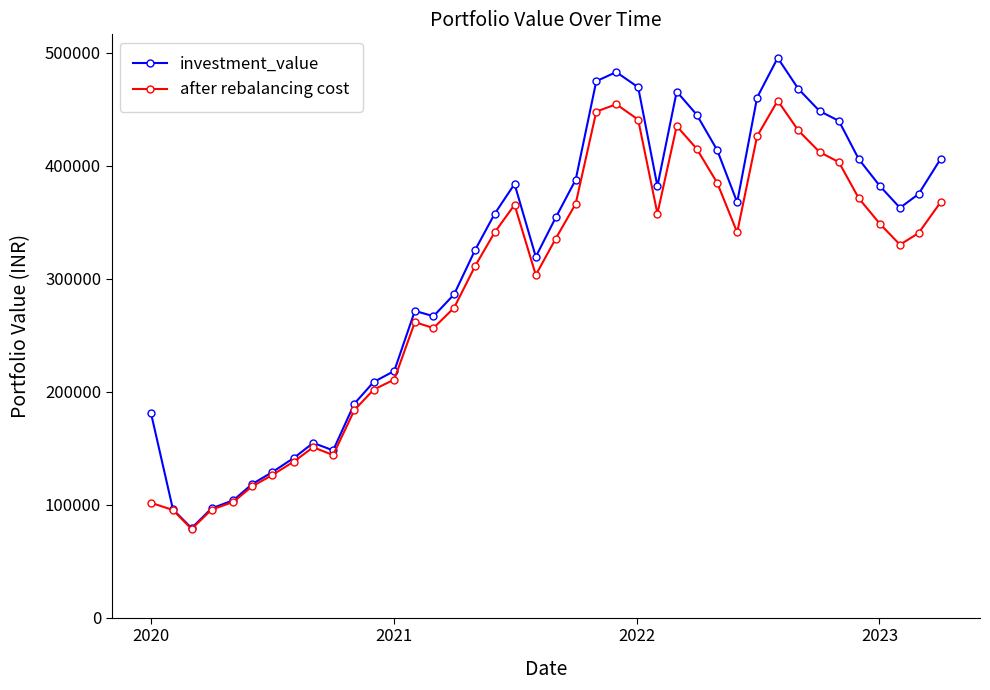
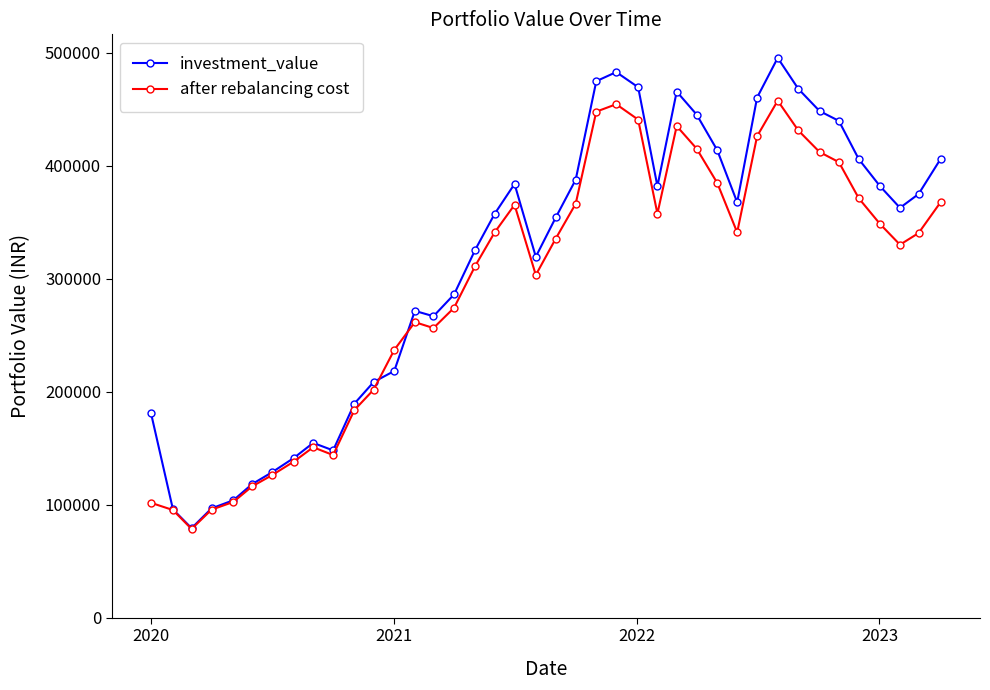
  {
    "investment_value": {
      "2020": 181000,
      "2021": 218000
    },
    "after rebalancing cost": {
      "2020": 102000,
-     "2021": 211000
+     "2021": 237000
    }
  }
